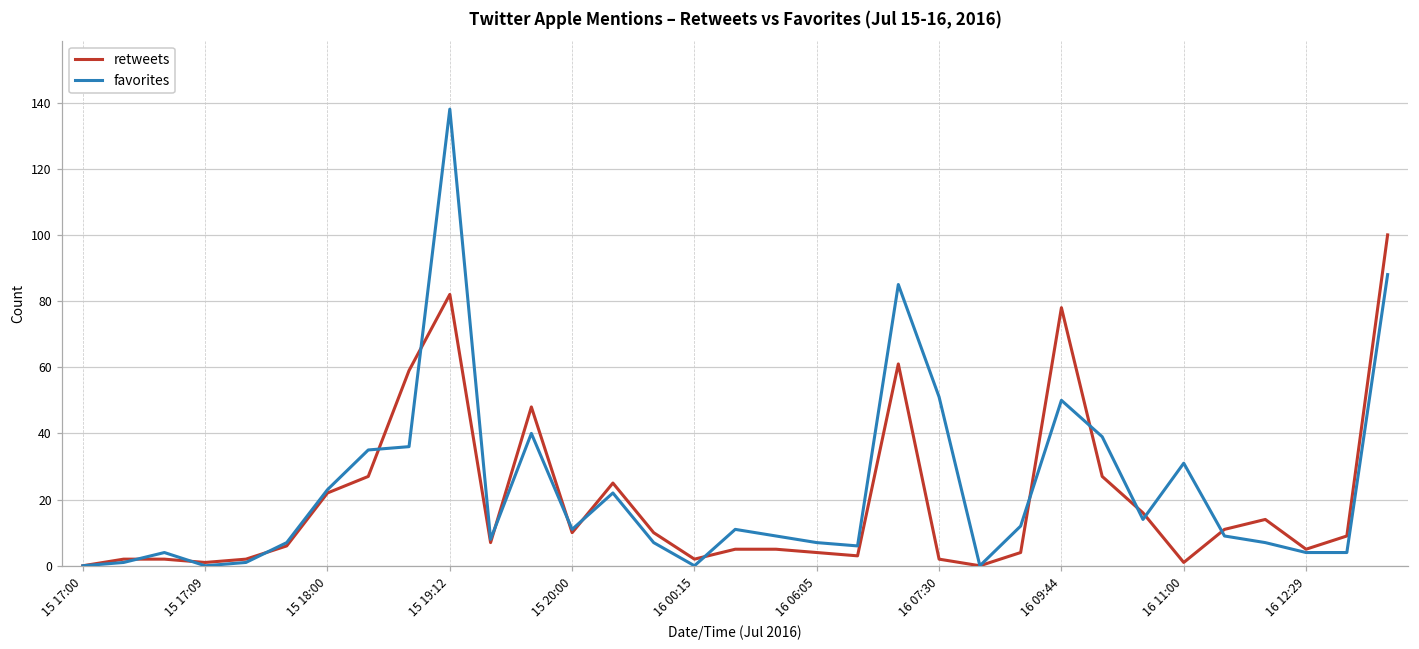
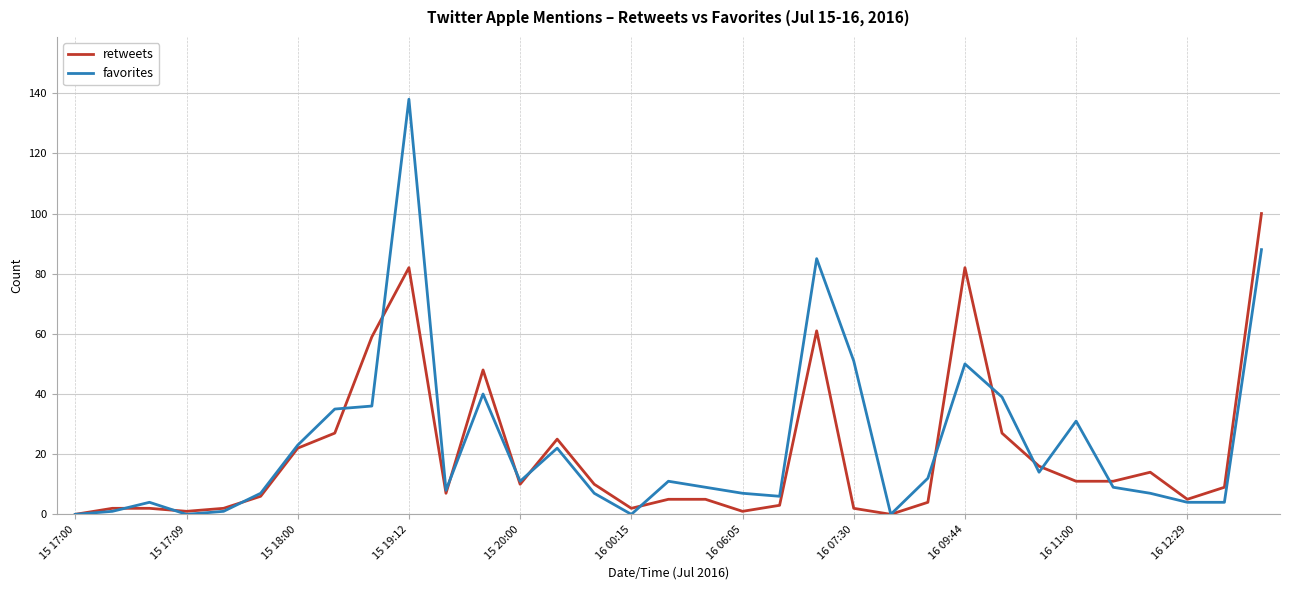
  {
    "retweets": {
      "15 17:09": 1,
      "15 18:00": 22,
      "15 19:12": 82,
      "15 20:00": 10,
      "16 00:15": 2,
-     "16 06:05": 4,
+     "16 06:05": 1,
      "16 07:30": 2,
-     "16 09:44": 78,
-     "16 11:00": 1,
+     "16 09:44": 82,
+     "16 11:00": 11,
      "16 12:29": 5
    },
    "favorites": {
      "15 17:09": 0,
      "15 18:00": 23,
      "15 19:12": 138,
      "15 20:00": 11,
      "16 00:15": 0,
      "16 06:05": 7,
      "16 07:30": 51,
      "16 09:44": 50,
      "16 11:00": 31,
      "16 12:29": 4
    }
  }
